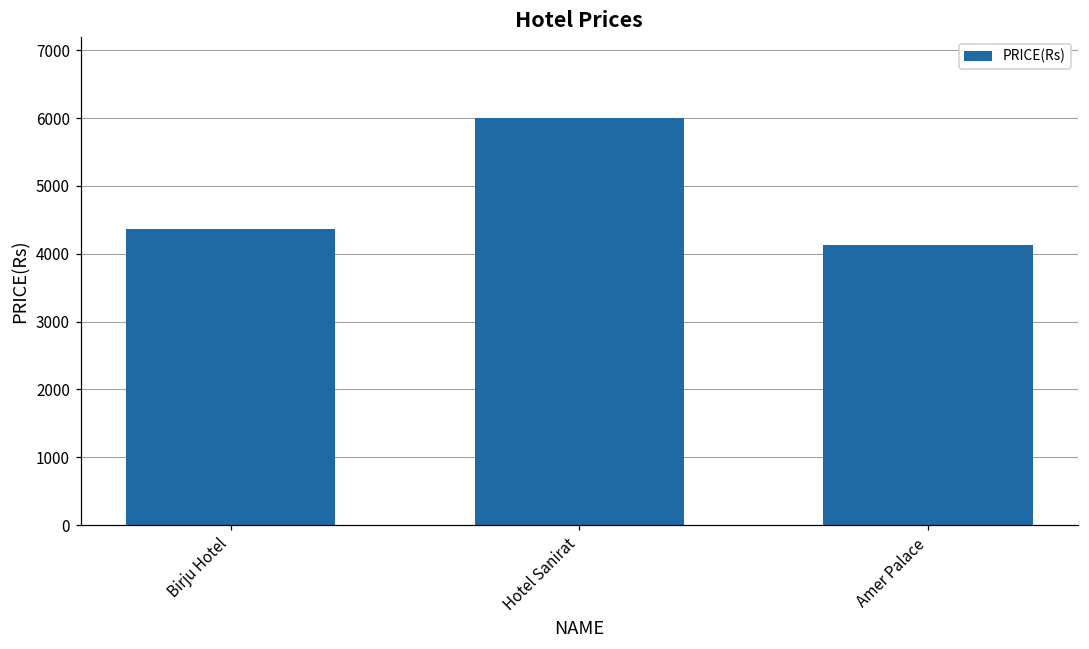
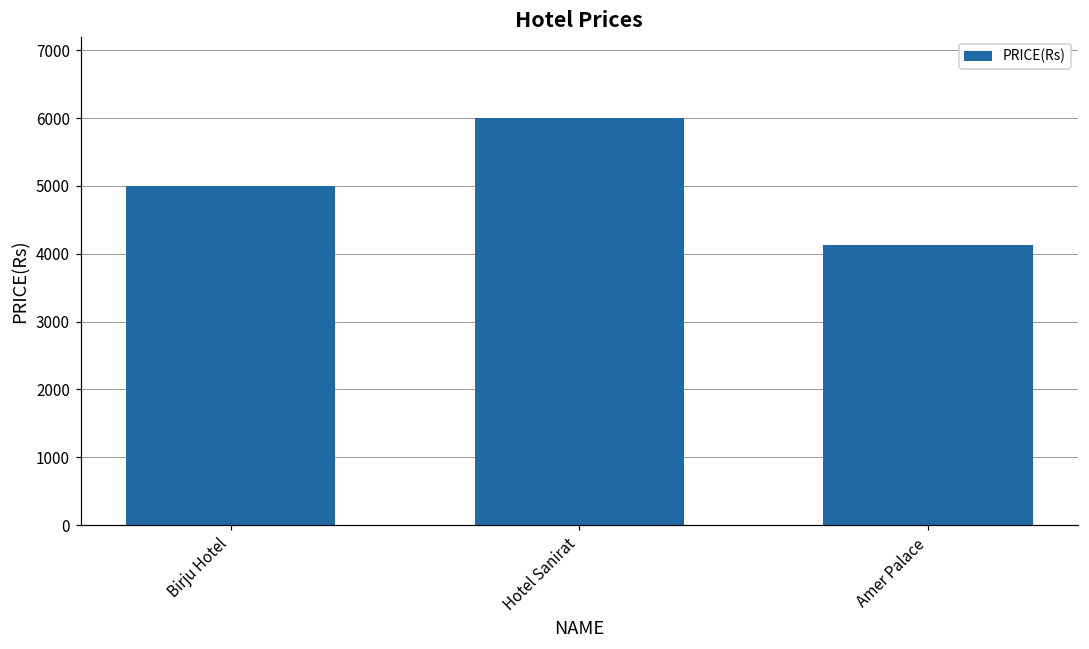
  {
-   "Birju Hotel": 4400,
+   "Birju Hotel": 5000,
    "Hotel Sanirat": 6000,
    "Amer Palace": 4100
  }
